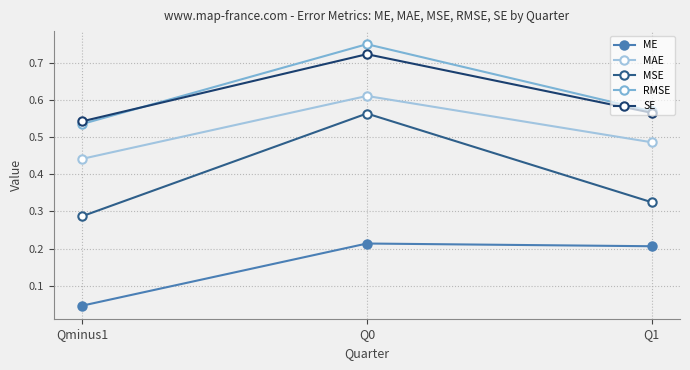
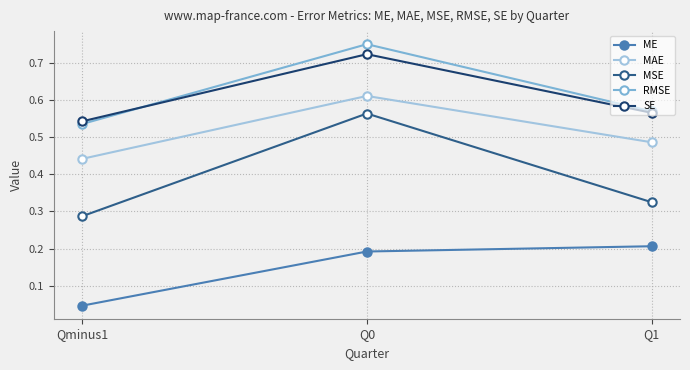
  {
    "ME": {
      "Qminus1": 0.05,
-     "Q0": 0.21,
+     "Q0": 0.19,
      "Q1": 0.21
    }
  }
